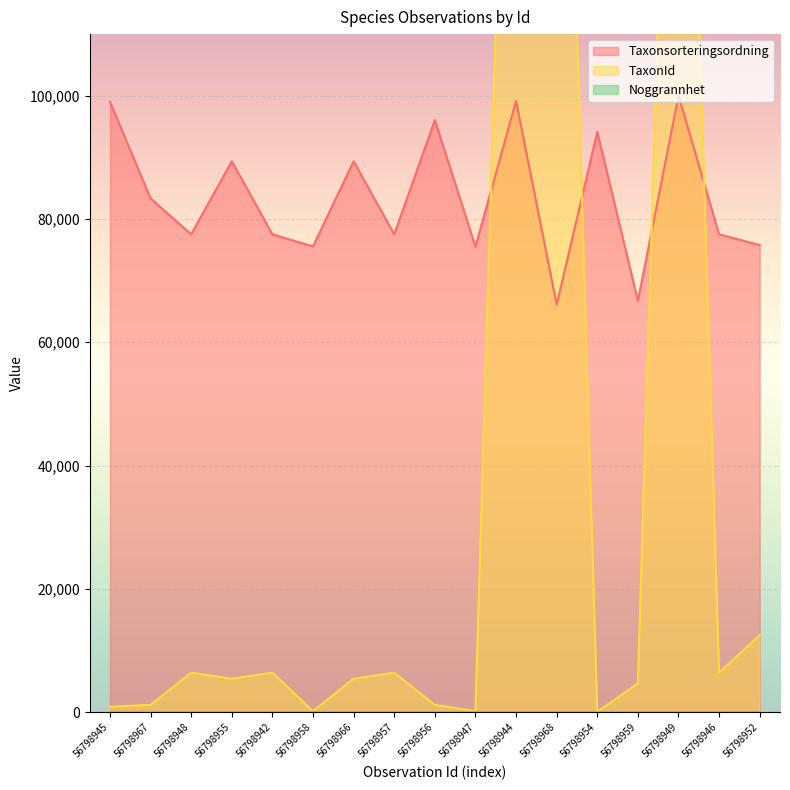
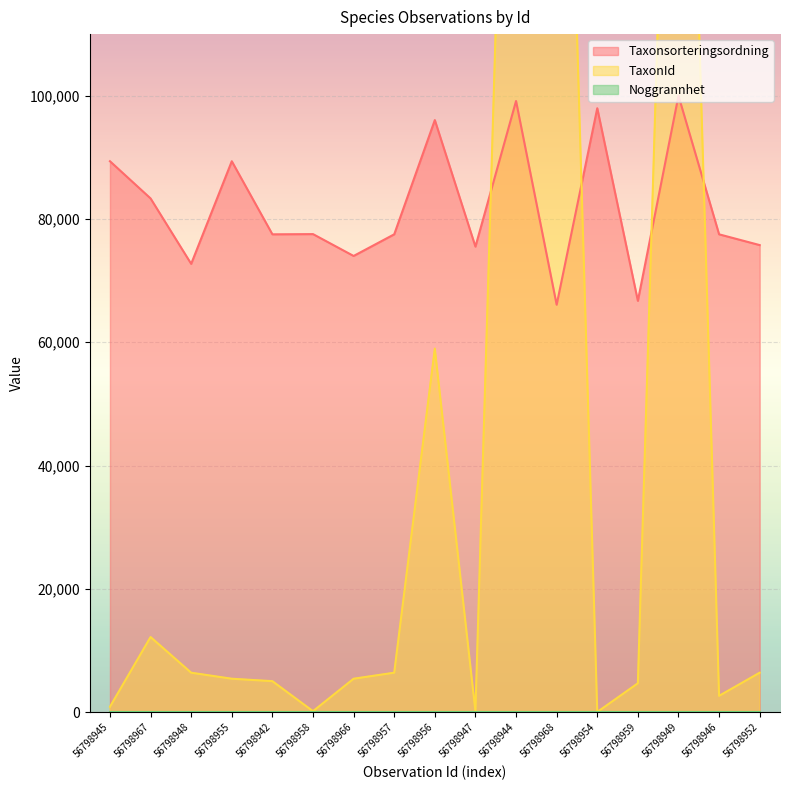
  {
    "Taxonsorteringsordning": {
-     "56798945": "99,000",
+     "56798945": "89,000",
      "56798967": "83,000",
-     "56798948": "78,000",
+     "56798948": "73,000",
      "56798955": "89,000",
      "56798942": "78,000",
-     "56798958": "76,000",
-     "56798966": "89,000",
+     "56798958": "78,000",
+     "56798966": "74,000",
      "56798957": "78,000",
      "56798956": "96,000",
      "56798947": "76,000",
      "56798944": "99,000",
      "56798968": "66,000",
-     "56798954": "94,000",
+     "56798954": "98,000",
      "56798959": "67,000",
      "56798946": "78,000",
      "56798952": "76,000"
    },
    "TaxonId": {
      "56798945": "1,000",
-     "56798967": "1,000",
+     "56798967": "12,000",
      "56798948": "6,000",
      "56798955": "5,000",
-     "56798942": "6,000",
+     "56798942": "5,000",
      "56798966": "5,000",
      "56798957": "6,000",
-     "56798956": "1,000",
+     "56798956": "59,000",
      "56798959": "5,000",
-     "56798946": "6,000",
-     "56798952": "13,000"
+     "56798946": "3,000",
+     "56798952": "6,000"
    },
    "Noggrannhet": {
      "56798945": "0",
      "56798967": "0",
      "56798948": "0",
      "56798955": "0",
      "56798942": "0",
      "56798966": "0",
      "56798957": "0",
      "56798956": "0",
      "56798944": "0",
      "56798968": "0",
      "56798959": "0",
      "56798949": "0",
      "56798946": "0",
      "56798952": "0"
    }
  }
